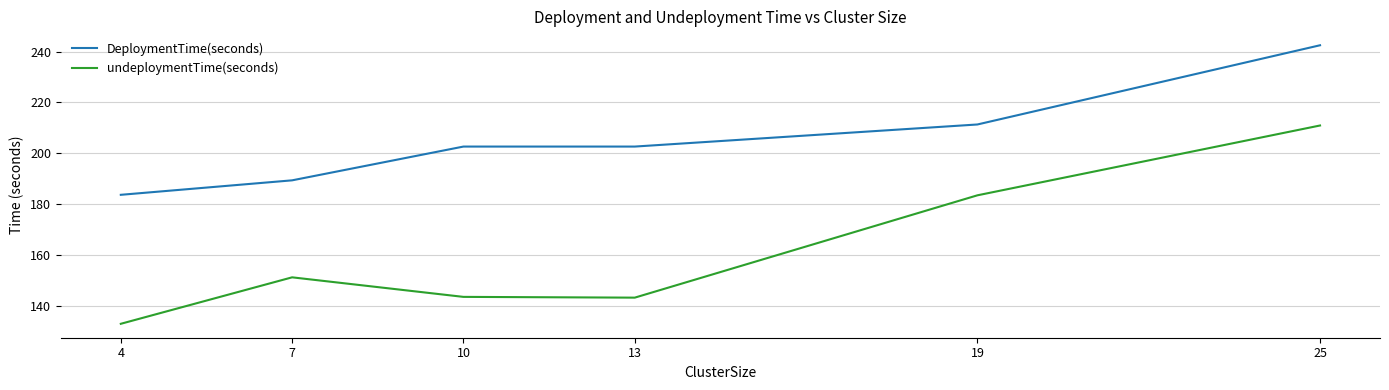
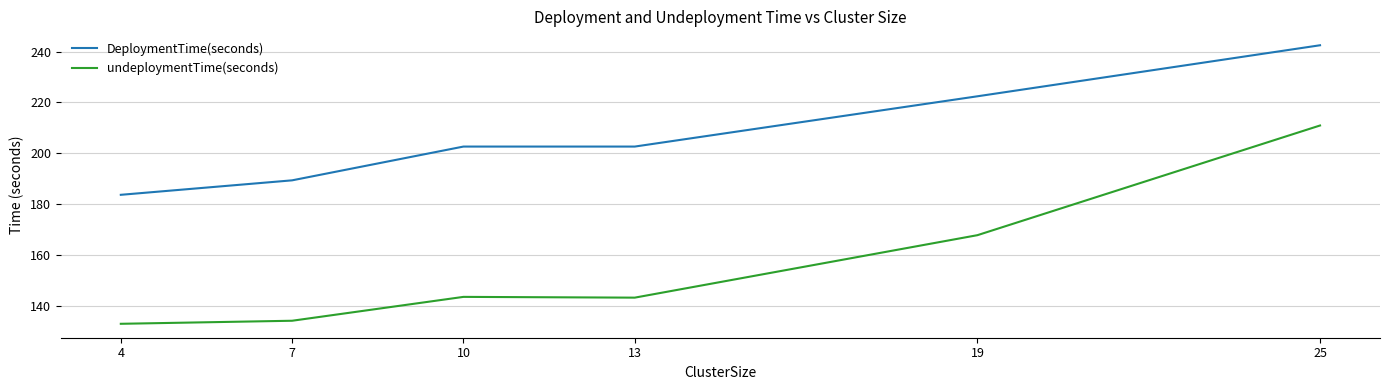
  {
    "DeploymentTime(seconds)": {
      "4": 184,
      "7": 189,
      "10": 203,
      "13": 203,
-     "19": 211,
+     "19": 222,
      "25": 243
    },
    "undeploymentTime(seconds)": {
      "4": 133,
-     "7": 151,
+     "7": 134,
      "10": 143,
      "13": 143,
-     "19": 183,
+     "19": 168,
      "25": 211
    }
  }
